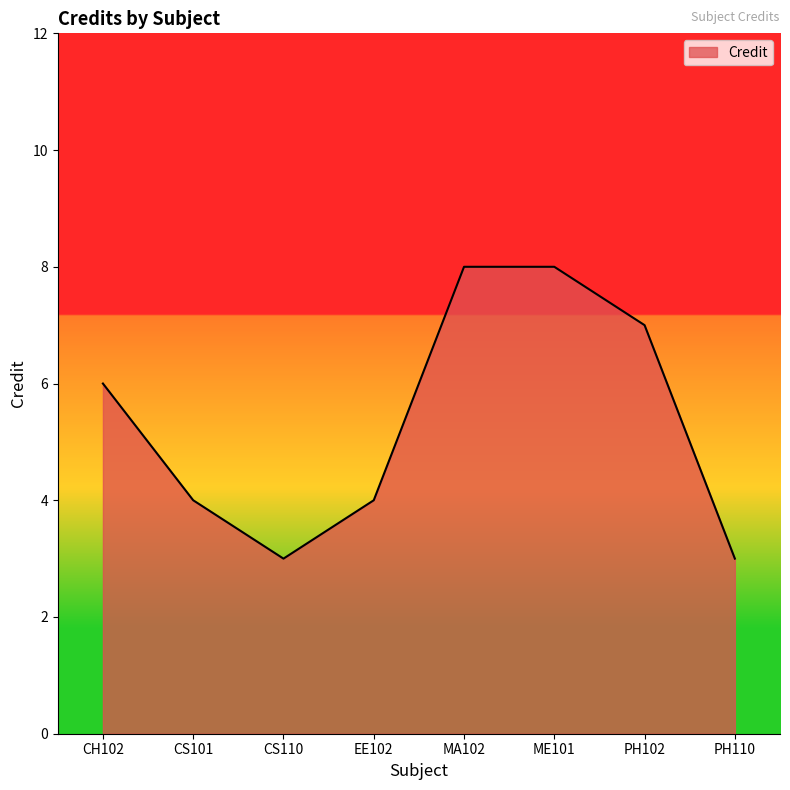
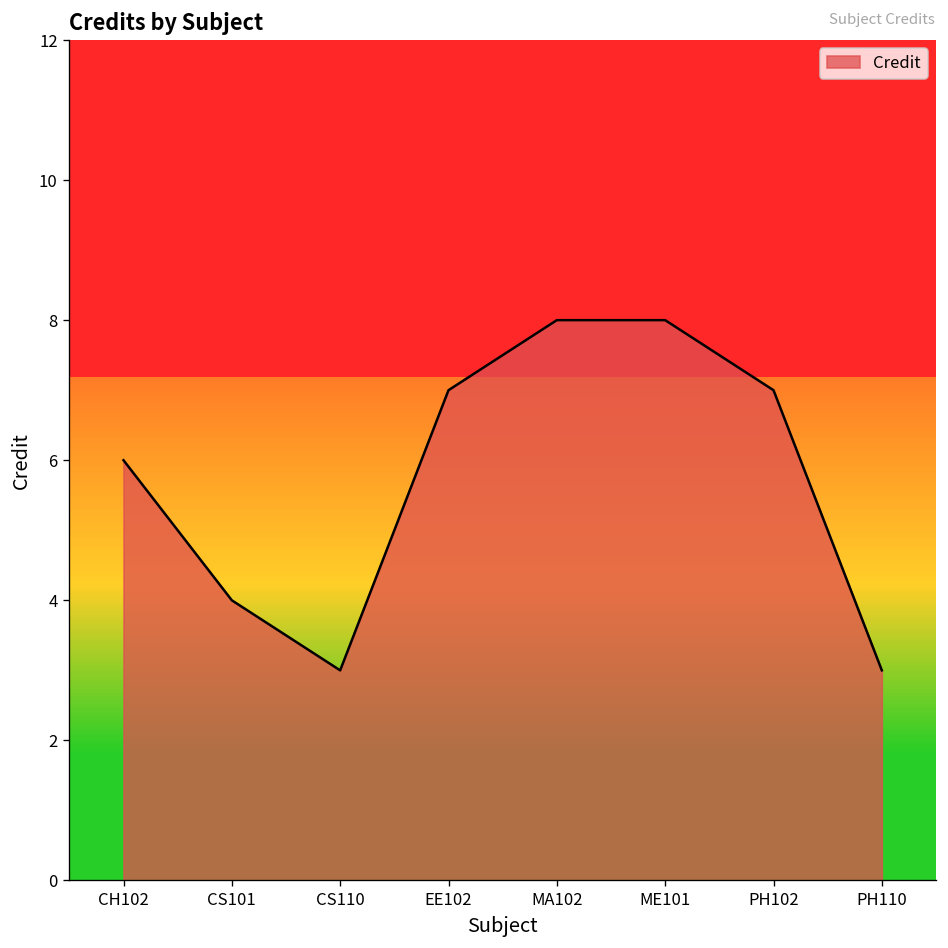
  {
    "CH102": 6,
    "CS101": 4,
    "CS110": 3,
-   "EE102": 4,
+   "EE102": 7,
    "MA102": 8,
    "ME101": 8,
    "PH102": 7,
    "PH110": 3
  }
